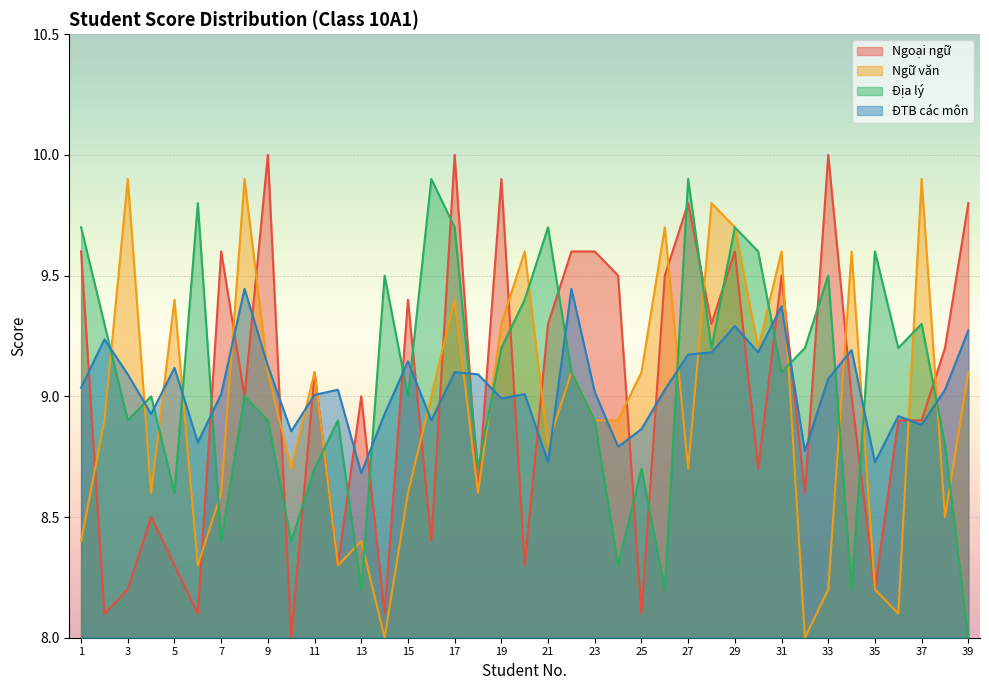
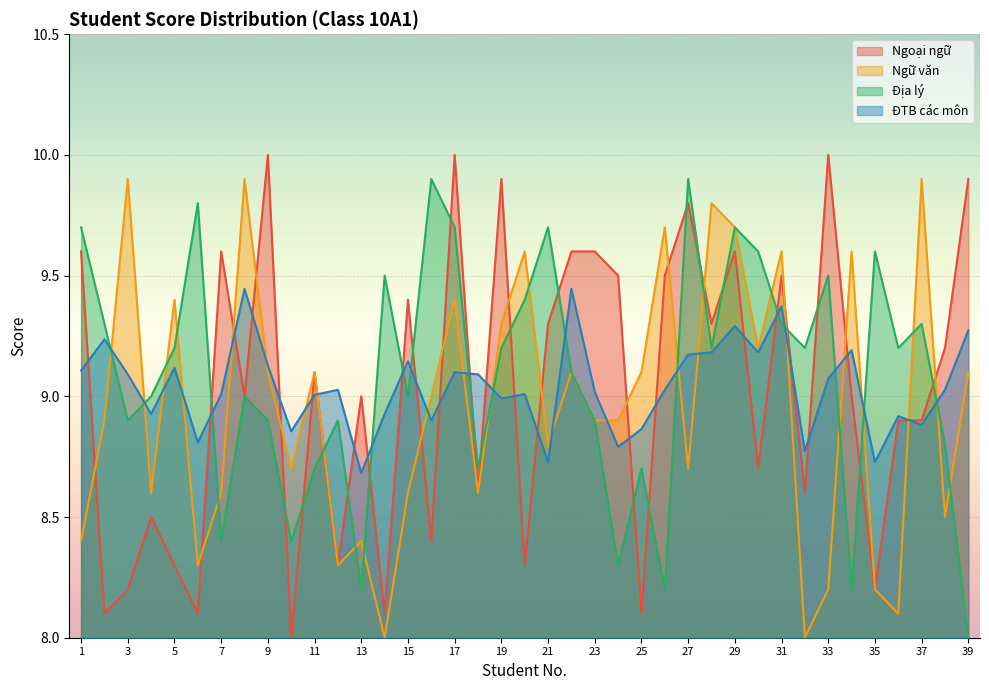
  {
    "Ngoại ngữ": {
      "1": 9.6,
      "3": 8.2,
      "5": 8.3,
      "7": 9.6,
      "9": 10.0,
      "13": 9.0,
      "15": 9.4,
      "17": 10.0,
      "19": 9.9,
      "21": 9.3,
      "23": 9.6,
      "25": 8.1,
      "27": 9.8,
      "29": 9.6,
      "31": 9.5,
      "33": 10.0,
      "37": 8.9,
-     "39": 9.8
+     "39": 9.9
    },
    "Ngữ văn": {
      "1": 8.40,
      "3": 9.90,
      "5": 9.40,
      "7": 8.60,
      "9": 9.10,
      "13": 8.40,
      "15": 8.60,
      "17": 9.40,
      "19": 9.30,
      "21": 8.80,
      "25": 9.10,
      "27": 8.70,
      "31": 9.60,
      "33": 8.20,
      "37": 9.90,
      "39": 9.10
    },
    "Địa lý": {
      "1": 9.7,
      "3": 8.9,
-     "5": 8.6,
+     "5": 9.2,
      "7": 8.4,
      "9": 8.9,
      "11": 8.7,
      "13": 8.2,
      "15": 9.0,
      "17": 9.7,
      "19": 9.2,
      "21": 9.7,
      "25": 8.7,
      "27": 9.9,
-     "31": 9.1,
+     "31": 9.3,
      "33": 9.5,
      "35": 9.6,
      "37": 9.3,
      "39": 8.0
    },
    "ĐTB các môn": {
-     "1": 9.04,
+     "1": 9.11,
      "3": 9.09,
      "5": 9.12,
      "7": 9.01,
      "9": 9.13,
      "11": 9.01,
      "13": 8.68,
      "15": 9.15,
      "17": 9.10,
      "19": 8.99,
      "21": 8.73,
      "23": 9.02,
      "25": 8.86,
      "27": 9.17,
      "29": 9.29,
      "31": 9.37,
      "33": 9.07,
      "35": 8.73,
      "37": 8.88,
      "39": 9.27
    }
  }
